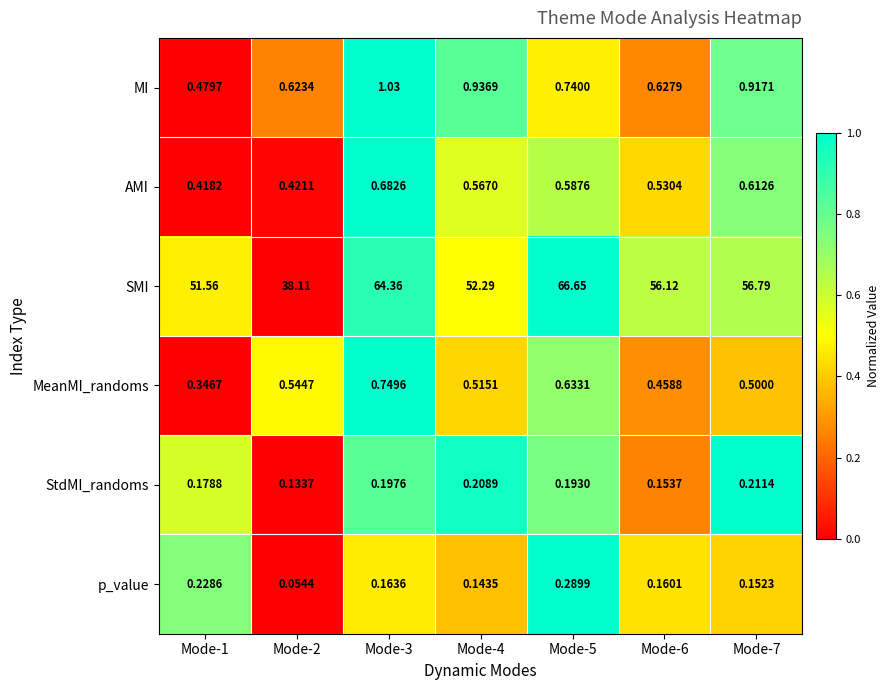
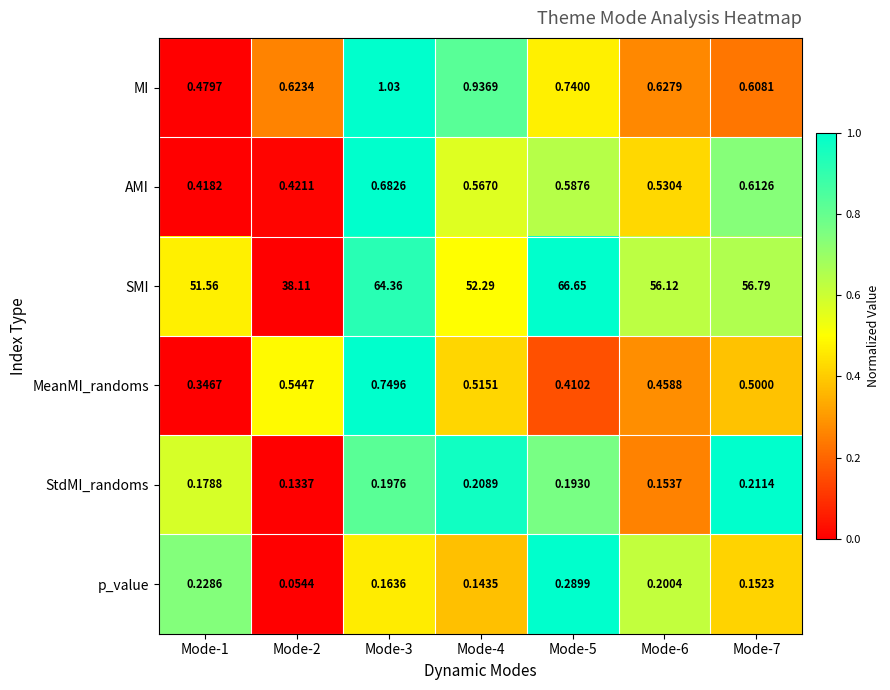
  {
    "MI": {
      "Mode-1": 0.4797,
      "Mode-2": 0.6234,
      "Mode-3": 1.03,
      "Mode-4": 0.9369,
      "Mode-5": 0.7400,
      "Mode-6": 0.6279,
-     "Mode-7": 0.9171
+     "Mode-7": 0.6081
    },
    "AMI": {
      "Mode-1": 0.4182,
      "Mode-2": 0.4211,
      "Mode-3": 0.6826,
      "Mode-4": 0.5670,
      "Mode-5": 0.5876,
      "Mode-6": 0.5304,
      "Mode-7": 0.6126
    },
    "SMI": {
      "Mode-1": 51.56,
      "Mode-2": 38.11,
      "Mode-3": 64.36,
      "Mode-4": 52.29,
      "Mode-5": 66.65,
      "Mode-6": 56.12,
      "Mode-7": 56.79
    },
    "MeanMI_randoms": {
      "Mode-1": 0.3467,
      "Mode-2": 0.5447,
      "Mode-3": 0.7496,
      "Mode-4": 0.5151,
-     "Mode-5": 0.6331,
+     "Mode-5": 0.4102,
      "Mode-6": 0.4588,
      "Mode-7": 0.5000
    },
    "StdMI_randoms": {
      "Mode-1": 0.1788,
      "Mode-2": 0.1337,
      "Mode-3": 0.1976,
      "Mode-4": 0.2089,
      "Mode-5": 0.1930,
      "Mode-6": 0.1537,
      "Mode-7": 0.2114
    },
    "p_value": {
      "Mode-1": 0.2286,
      "Mode-2": 0.0544,
      "Mode-3": 0.1636,
      "Mode-4": 0.1435,
      "Mode-5": 0.2899,
-     "Mode-6": 0.1601,
+     "Mode-6": 0.2004,
      "Mode-7": 0.1523
    }
  }
